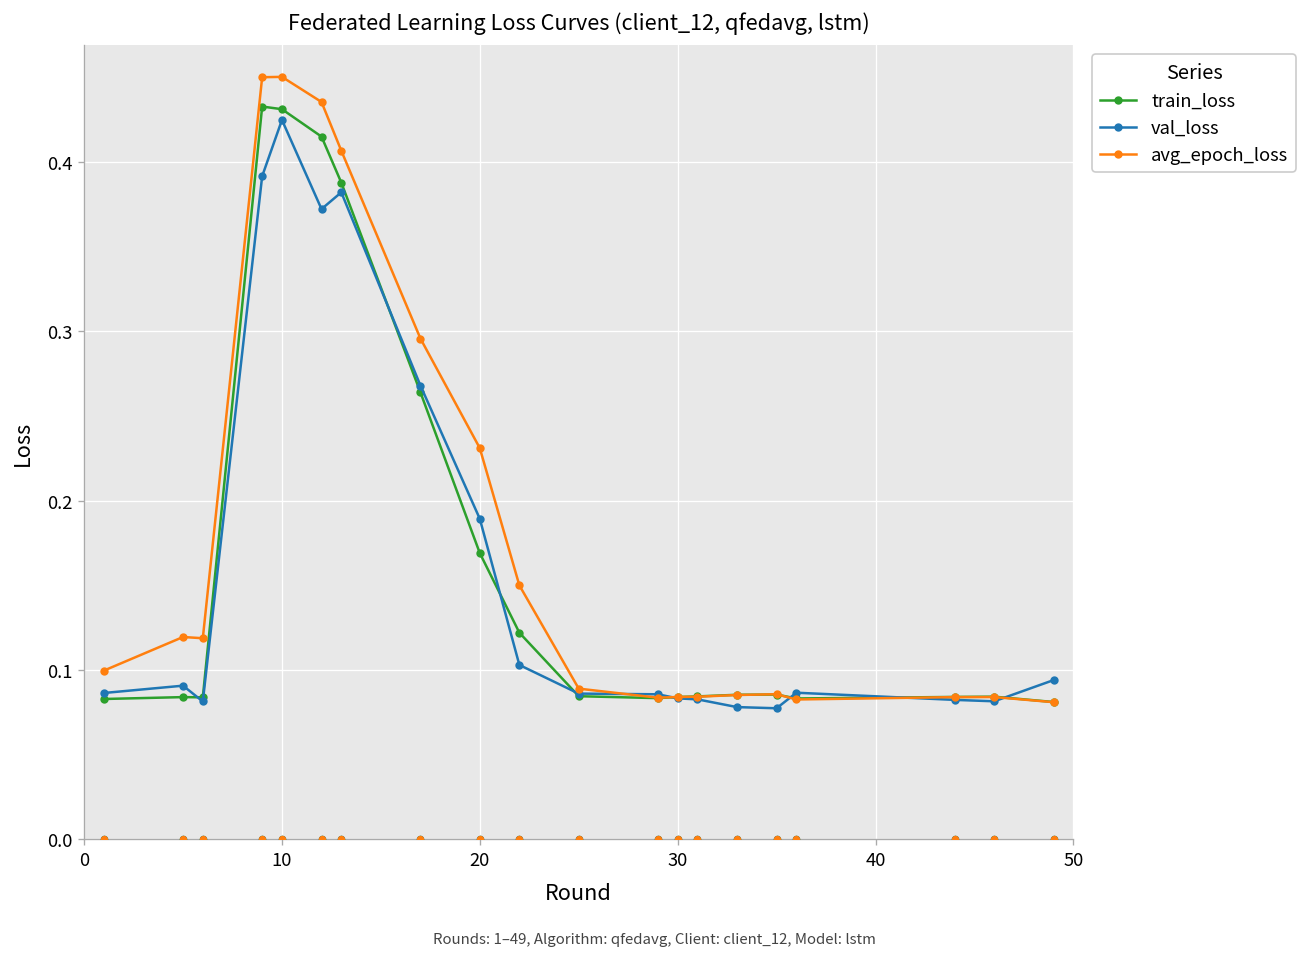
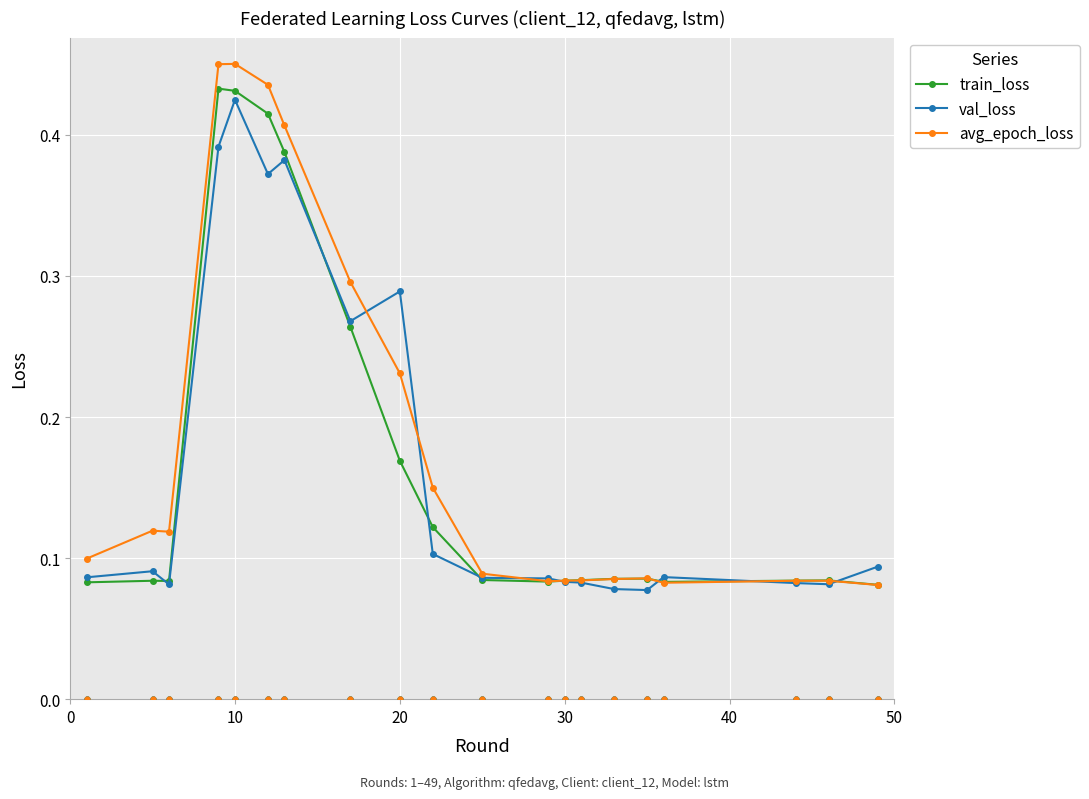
  {
    "val_loss": {
      "10": 0.425,
-     "20": 0.189
+     "20": 0.289
    },
    "avg_epoch_loss": {
      "10": 0.450,
      "20": 0.231
    }
  }
